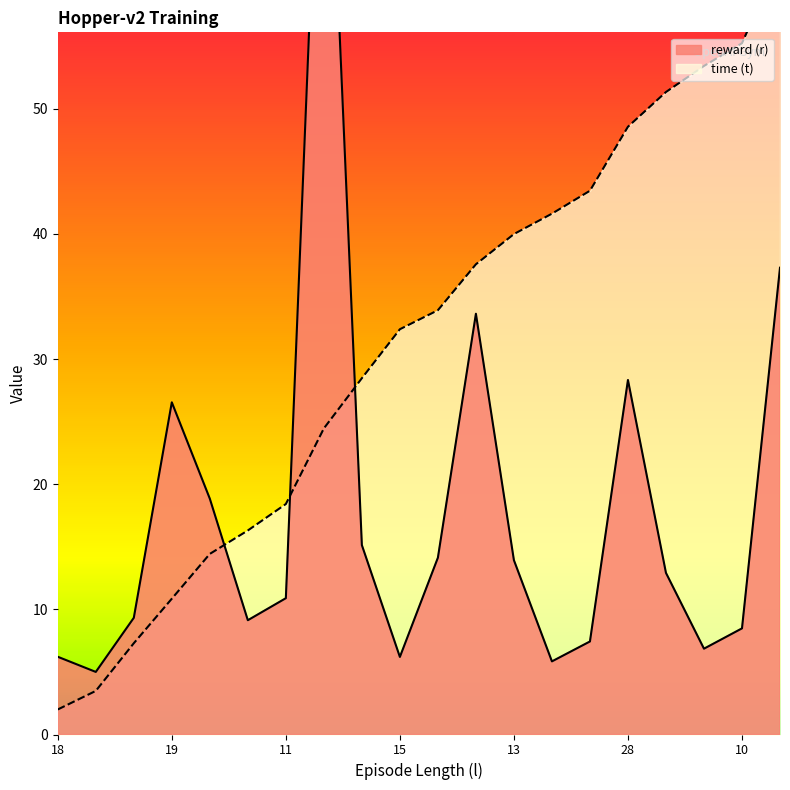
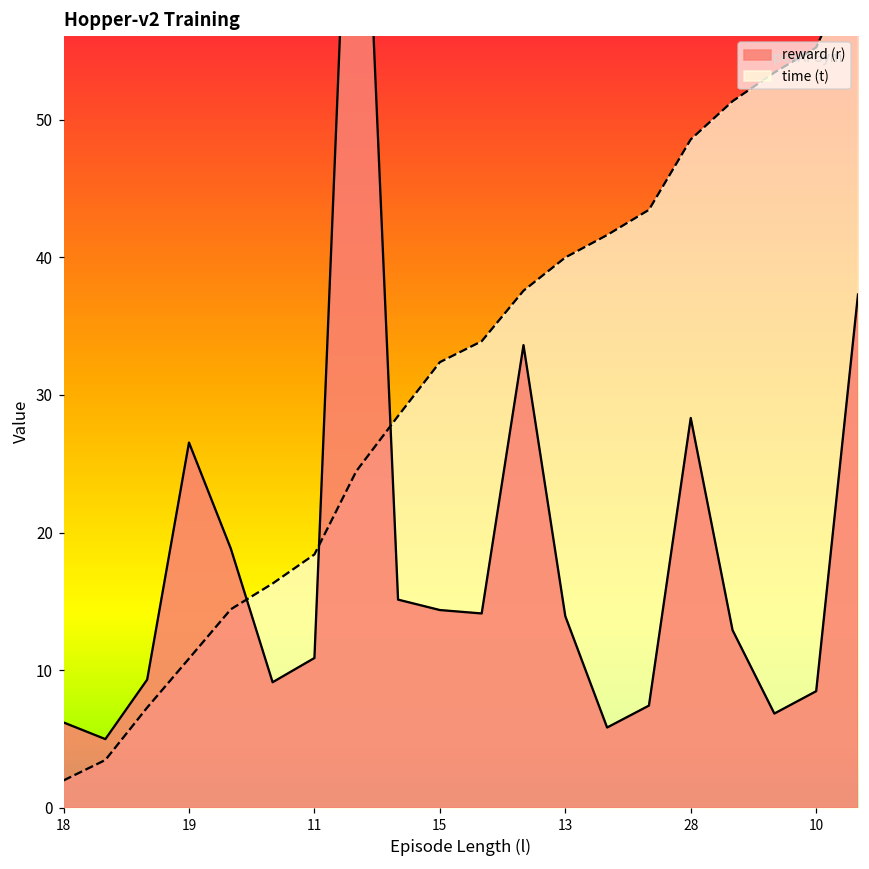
  {
    "reward (r)": {
      "18": 6.2,
-     "15": 6.2,
+     "15": 14.4,
      "28": 28.3
    },
    "time (t)": {
      "18": 2.0,
      "15": 32.4,
      "28": 48.6
    }
  }
